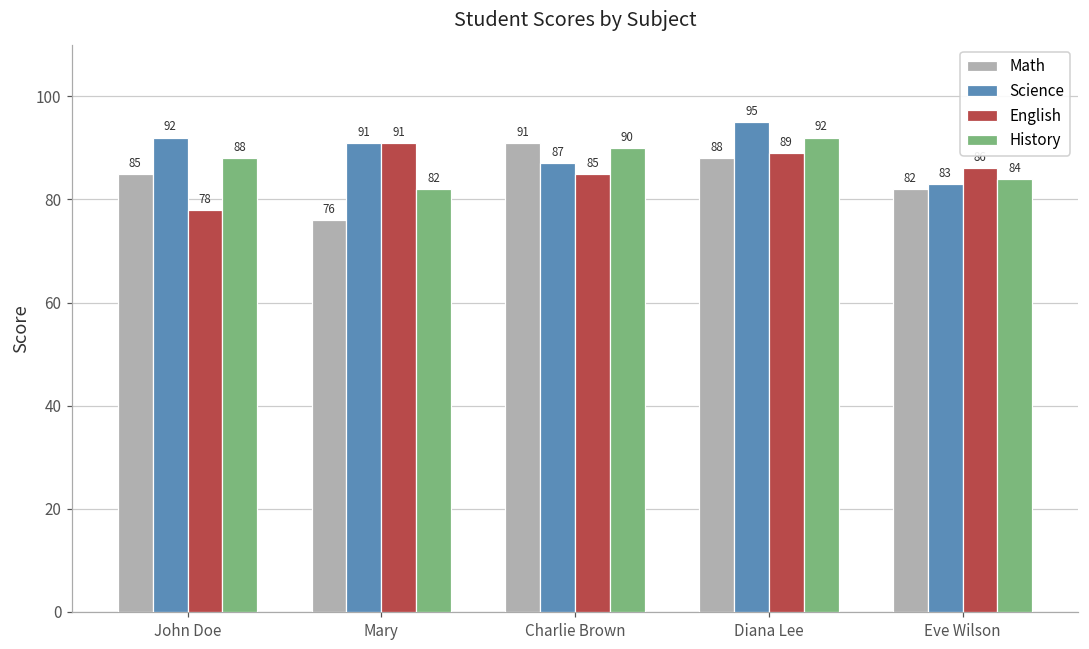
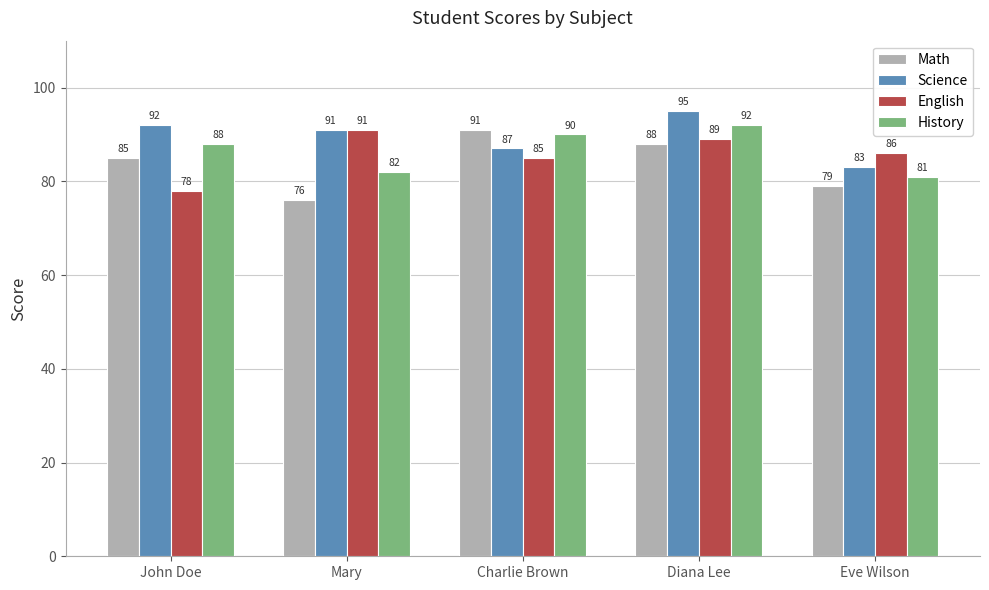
  {
    "Math": {
      "John Doe": 85,
      "Mary": 76,
      "Charlie Brown": 91,
      "Diana Lee": 88,
-     "Eve Wilson": 82
+     "Eve Wilson": 79
    },
    "Science": {
      "John Doe": 92,
      "Mary": 91,
      "Charlie Brown": 87,
      "Diana Lee": 95,
      "Eve Wilson": 83
    },
    "English": {
      "John Doe": 78,
      "Mary": 91,
      "Charlie Brown": 85,
      "Diana Lee": 89,
      "Eve Wilson": 86
    },
    "History": {
      "John Doe": 88,
      "Mary": 82,
      "Charlie Brown": 90,
      "Diana Lee": 92,
-     "Eve Wilson": 84
+     "Eve Wilson": 81
    }
  }
